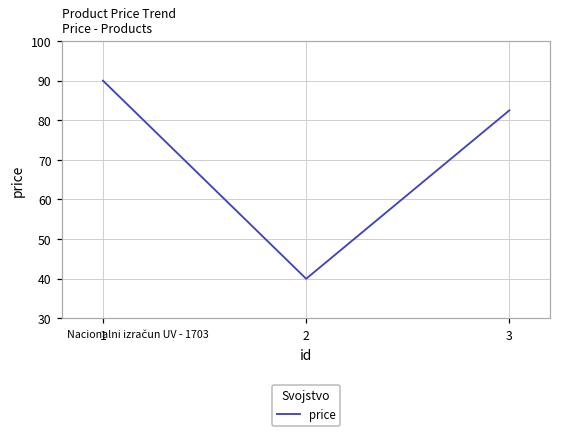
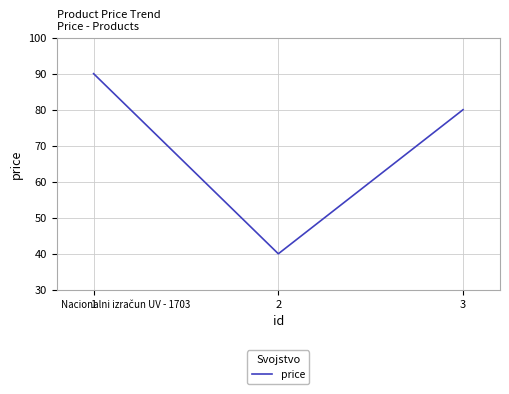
  {
    "1": 90,
    "2": 40,
-   "3": 82
+   "3": 80
  }
